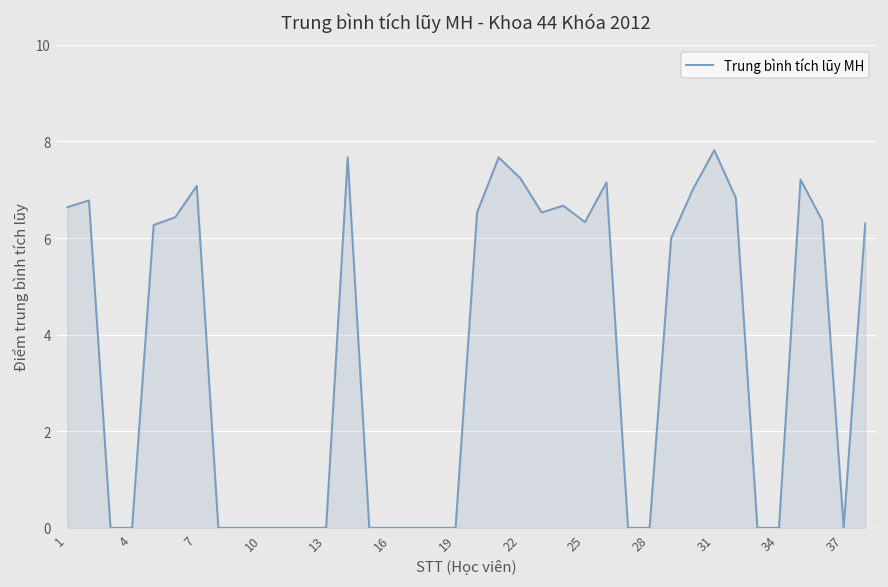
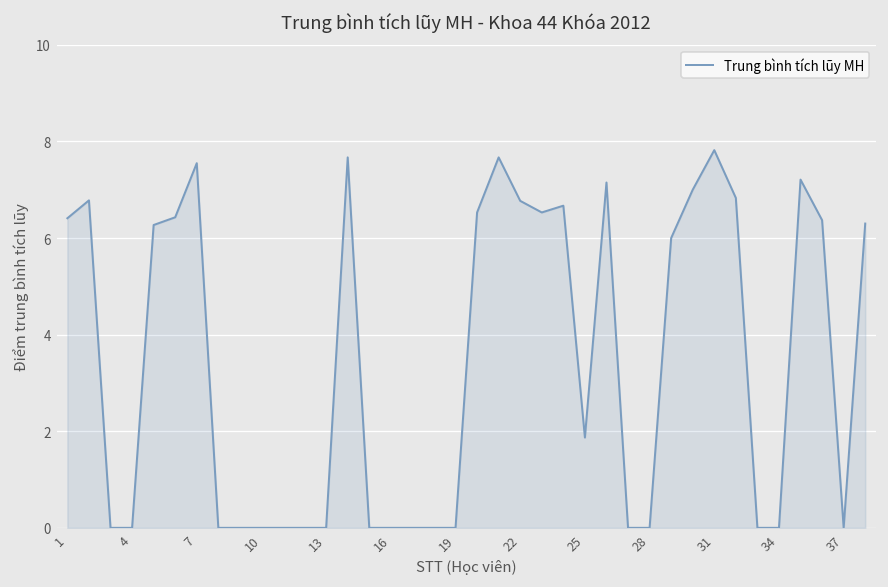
  {
-   "1": 6.6,
+   "1": 6.4,
    "4": 0.0,
-   "7": 7.1,
+   "7": 7.6,
    "10": 0.0,
    "13": 0.0,
    "16": 0.0,
    "19": 0.0,
-   "22": 7.2,
-   "25": 6.3,
+   "22": 6.8,
+   "25": 1.9,
    "28": 0.0,
    "31": 7.8,
    "34": 0.0,
    "37": 0.0
  }
